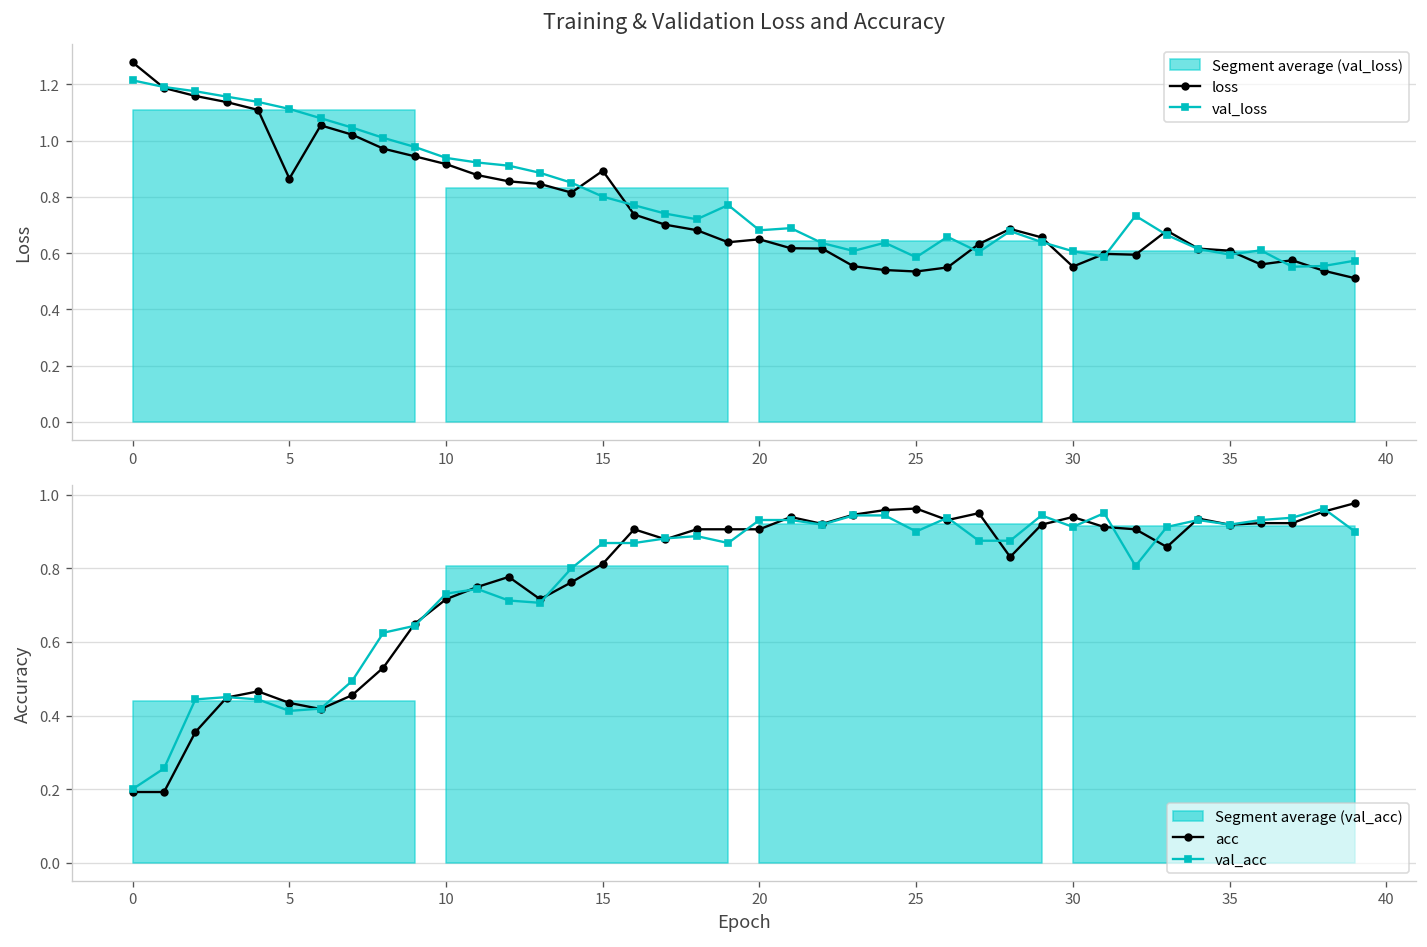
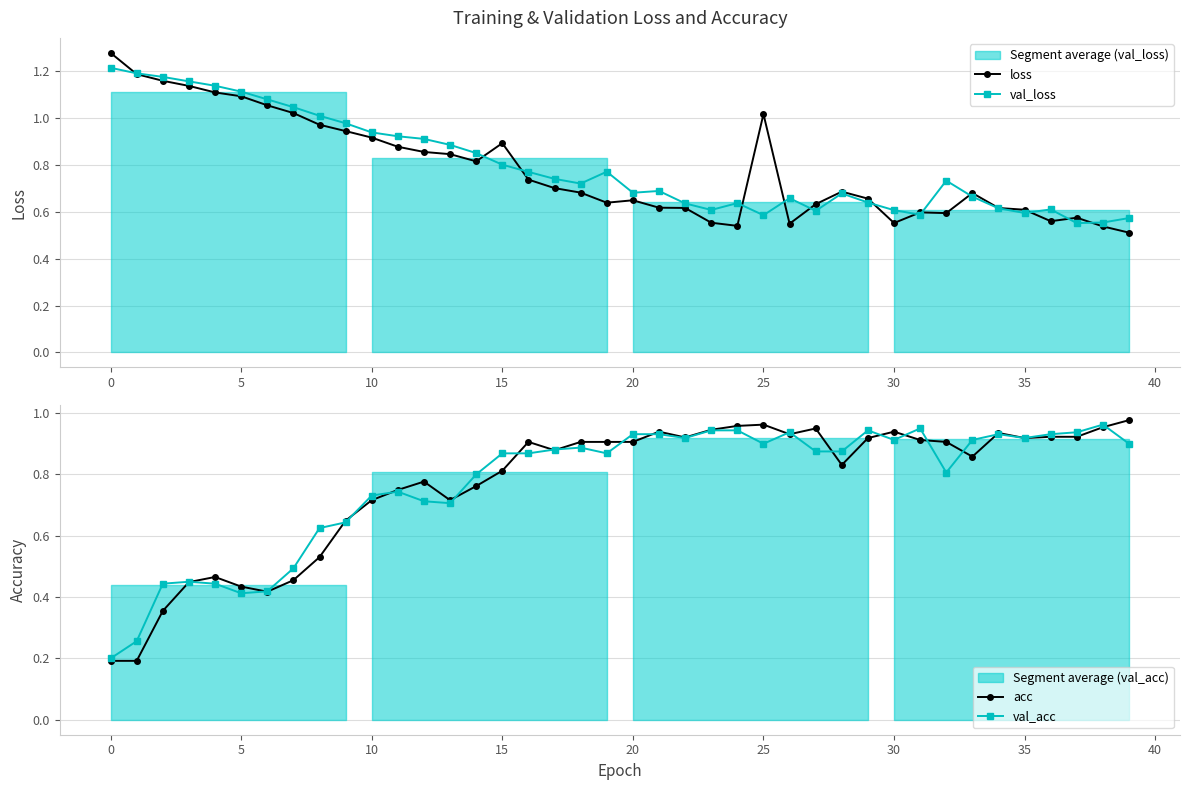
  {
    "Training & Validation Loss and Accuracy": {
      "loss": {
        "0": 1.28,
-       "5": 0.86,
+       "5": 1.09,
        "10": 0.92,
        "15": 0.89,
-       "25": 0.53,
+       "25": 1.02,
        "30": 0.55,
        "35": 0.61
      }
    }
  }
